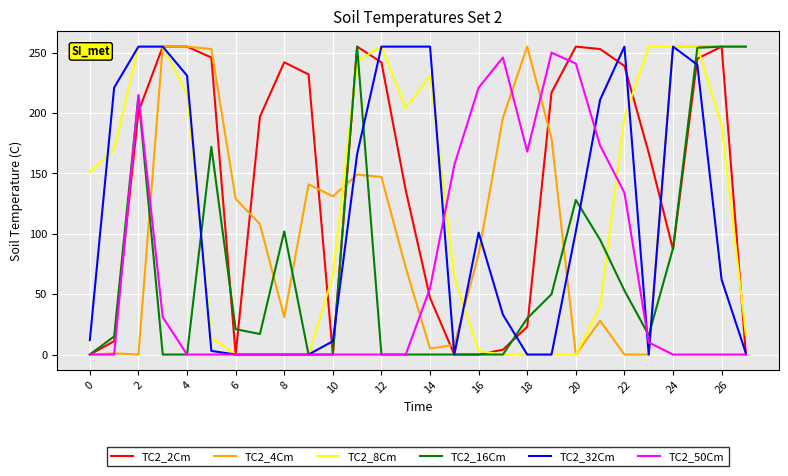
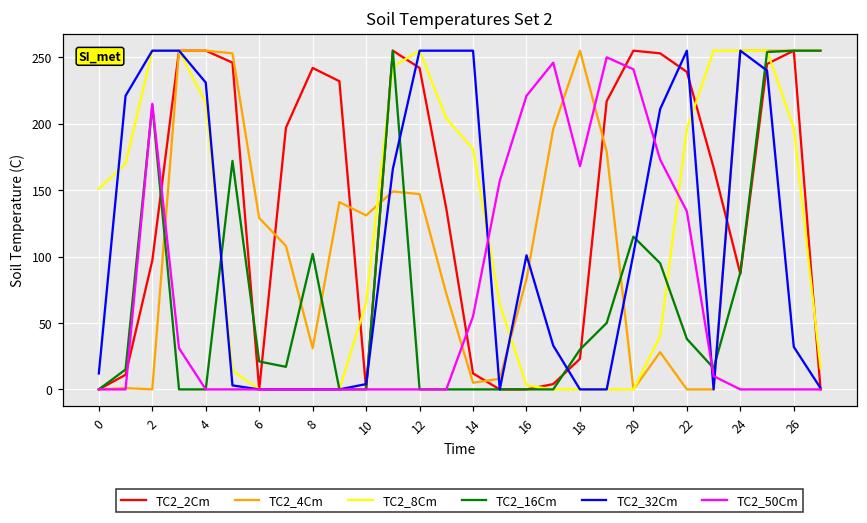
  {
    "TC2_2Cm": {
-     "2": 201,
+     "2": 97,
      "8": 242,
      "12": 242,
-     "14": 47,
+     "14": 12,
      "18": 23,
      "20": 255,
      "22": 239
    },
    "TC2_4Cm": {
      "2": 0,
      "6": 129,
      "8": 31,
      "10": 131,
      "12": 147,
      "14": 5,
      "16": 83,
      "18": 255,
      "22": 0
    },
    "TC2_8Cm": {
      "0": 151,
      "4": 216,
      "10": 65,
-     "14": 231,
+     "14": 181,
      "16": 3,
      "22": 196,
-     "26": 190
+     "26": 197
    },
    "TC2_16Cm": {
      "6": 21,
      "8": 102,
      "14": 0,
      "18": 30,
-     "20": 128,
-     "22": 53
+     "20": 115,
+     "22": 38
    },
    "TC2_32Cm": {
      "0": 12,
      "4": 231,
-     "10": 11,
+     "10": 4,
      "14": 255,
      "16": 101,
      "20": 102,
      "22": 255,
-     "26": 62
+     "26": 32
    },
    "TC2_50Cm": {
      "14": 55,
      "16": 221,
      "18": 168,
      "20": 241,
      "22": 134,
      "24": 0,
      "26": 0
    }
  }
